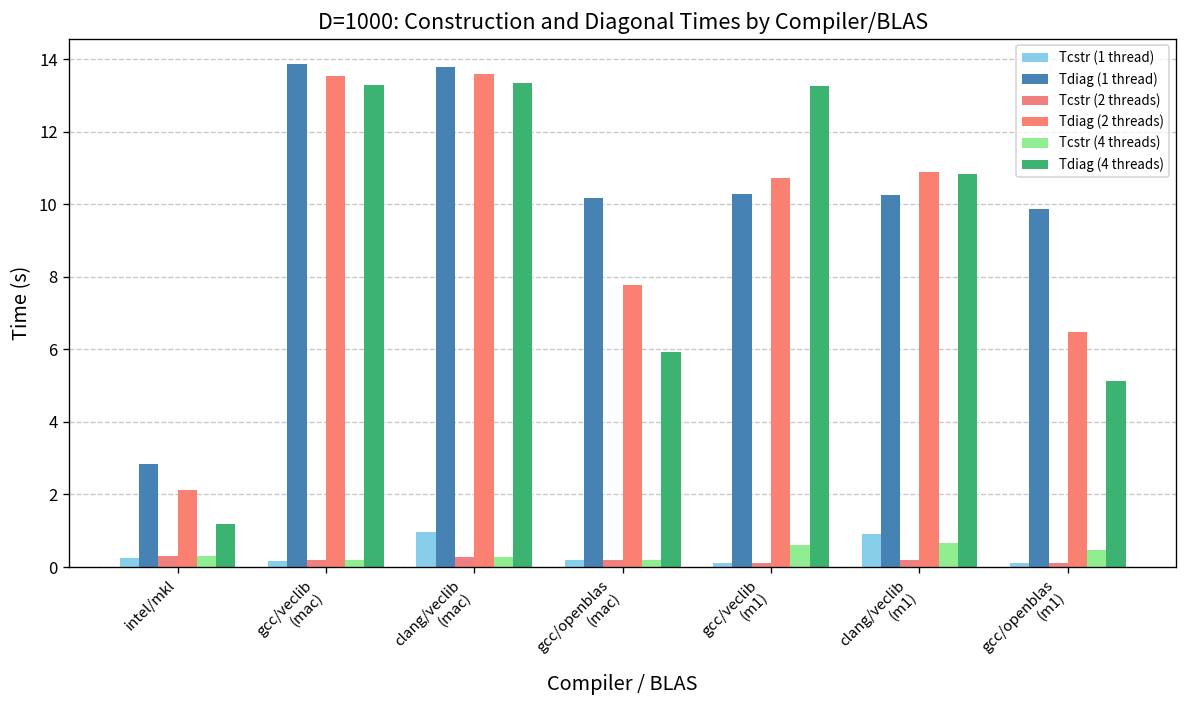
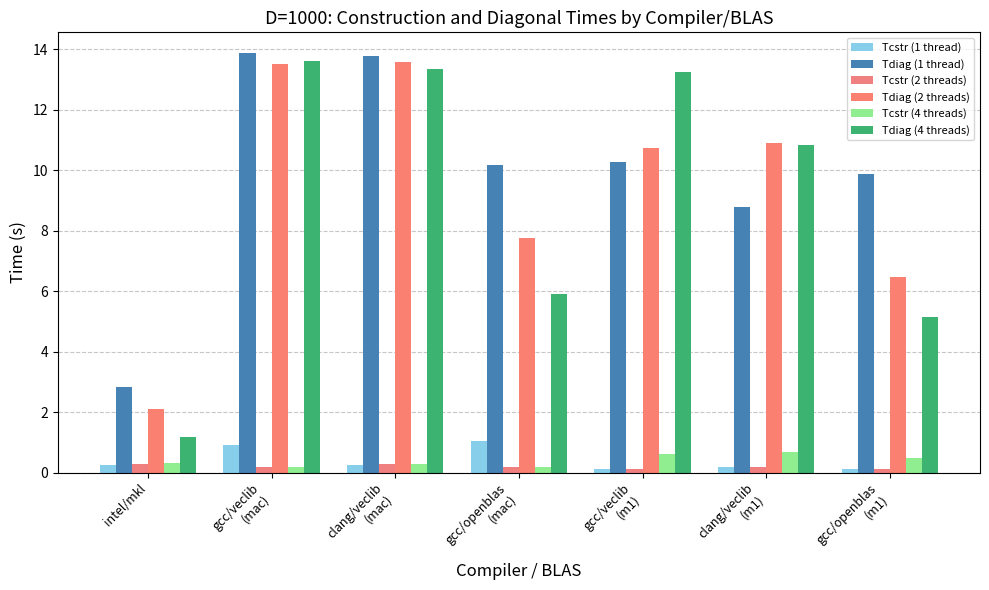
  {
    "Tcstr (1 thread)": {
      "intel/mkl": 0.3,
-     "gcc/veclib (mac)": 0.2,
-     "clang/veclib (mac)": 1.0,
-     "gcc/openblas (mac)": 0.2,
+     "gcc/veclib (mac)": 0.9,
+     "clang/veclib (mac)": 0.3,
+     "gcc/openblas (mac)": 1.0,
      "gcc/veclib (m1)": 0.1,
-     "clang/veclib (m1)": 0.9,
+     "clang/veclib (m1)": 0.2,
      "gcc/openblas (m1)": 0.1
    },
    "Tdiag (1 thread)": {
      "intel/mkl": 2.8,
      "gcc/veclib (mac)": 13.9,
      "clang/veclib (mac)": 13.8,
      "gcc/openblas (mac)": 10.2,
      "gcc/veclib (m1)": 10.3,
-     "clang/veclib (m1)": 10.3,
+     "clang/veclib (m1)": 8.8,
      "gcc/openblas (m1)": 9.9
    },
    "Tcstr (4 threads)": {
      "intel/mkl": 0.3,
      "gcc/veclib (mac)": 0.2,
      "clang/veclib (mac)": 0.3,
      "gcc/openblas (mac)": 0.2,
      "gcc/veclib (m1)": 0.6,
      "clang/veclib (m1)": 0.7,
      "gcc/openblas (m1)": 0.5
    },
    "Tdiag (4 threads)": {
      "intel/mkl": 1.2,
-     "gcc/veclib (mac)": 13.3,
+     "gcc/veclib (mac)": 13.6,
      "clang/veclib (mac)": 13.3,
      "gcc/openblas (mac)": 5.9,
      "gcc/veclib (m1)": 13.3,
      "clang/veclib (m1)": 10.8,
      "gcc/openblas (m1)": 5.1
    }
  }
